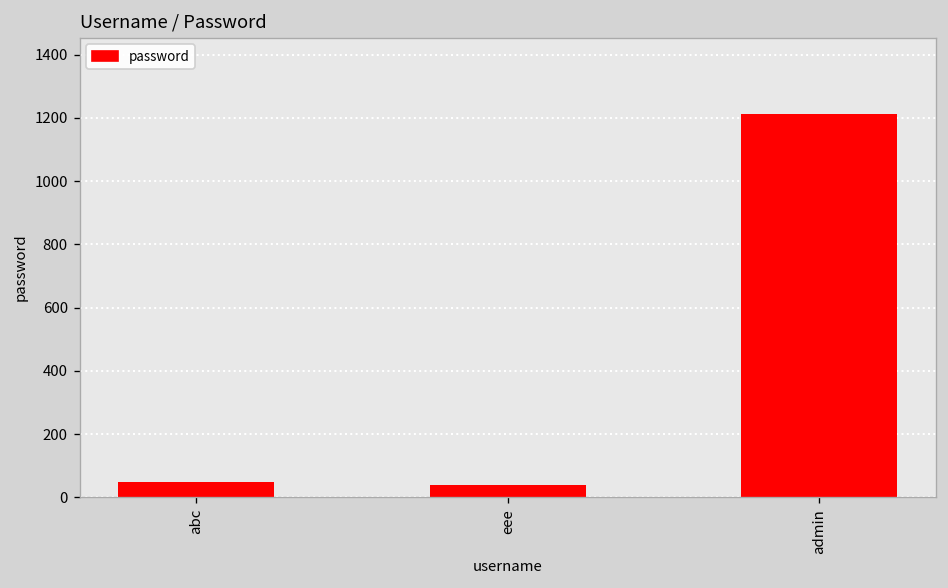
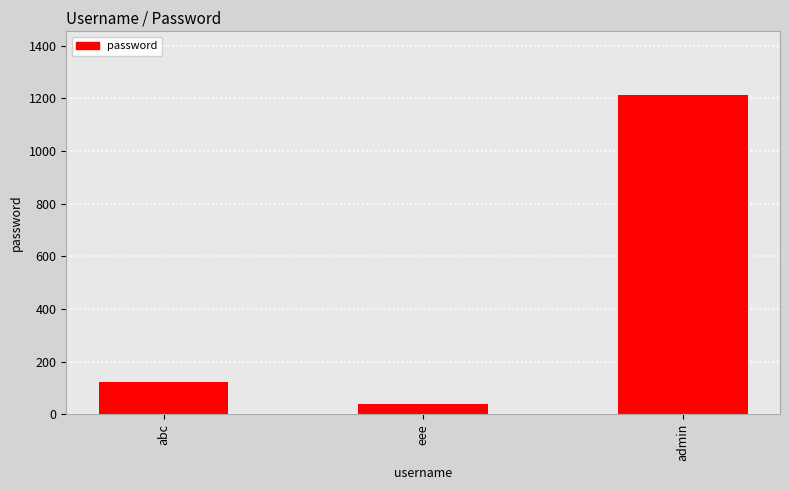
  {
-   "abc": 50,
+   "abc": 120,
    "eee": 40,
    "admin": 1210
  }
